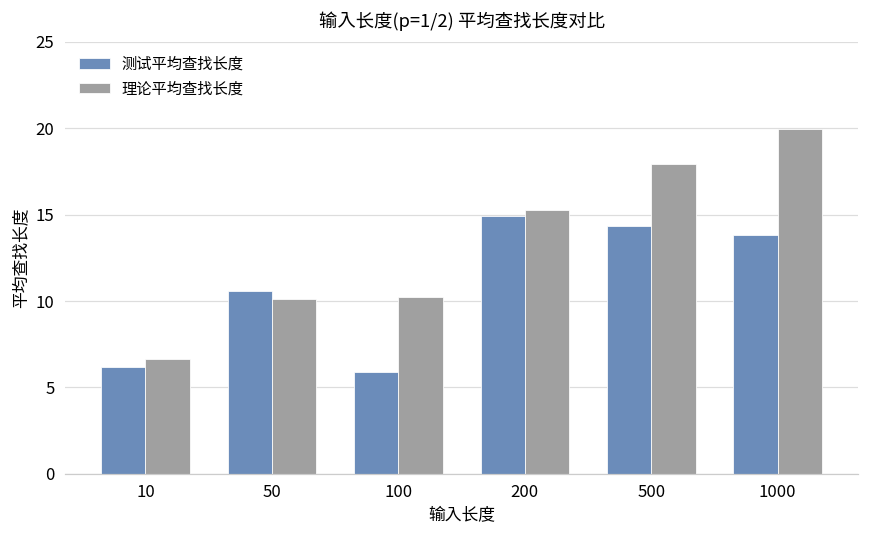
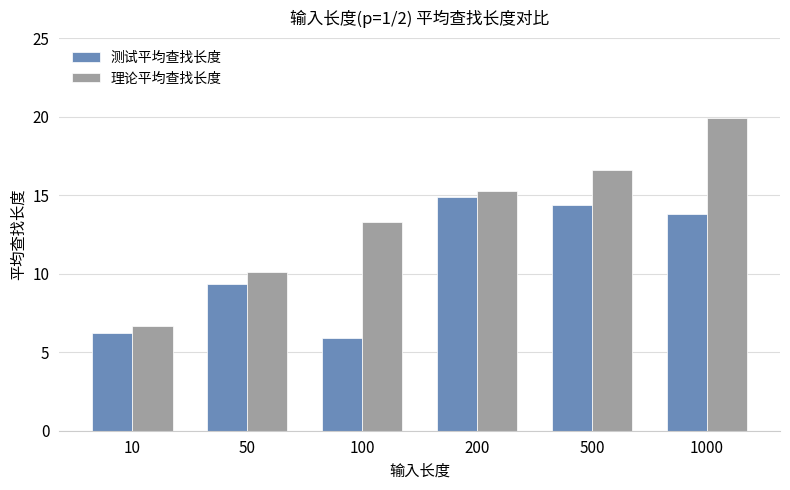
  {
    "测试平均查找长度": {
      "10": 6.2,
-     "50": 10.6,
+     "50": 9.3,
      "100": 5.9,
      "200": 14.9,
      "500": 14.3,
      "1000": 13.8
    },
    "理论平均查找长度": {
      "10": 6.6,
      "50": 10.1,
-     "100": 10.3,
+     "100": 13.3,
      "200": 15.3,
-     "500": 17.9,
+     "500": 16.6,
      "1000": 19.9
    }
  }
